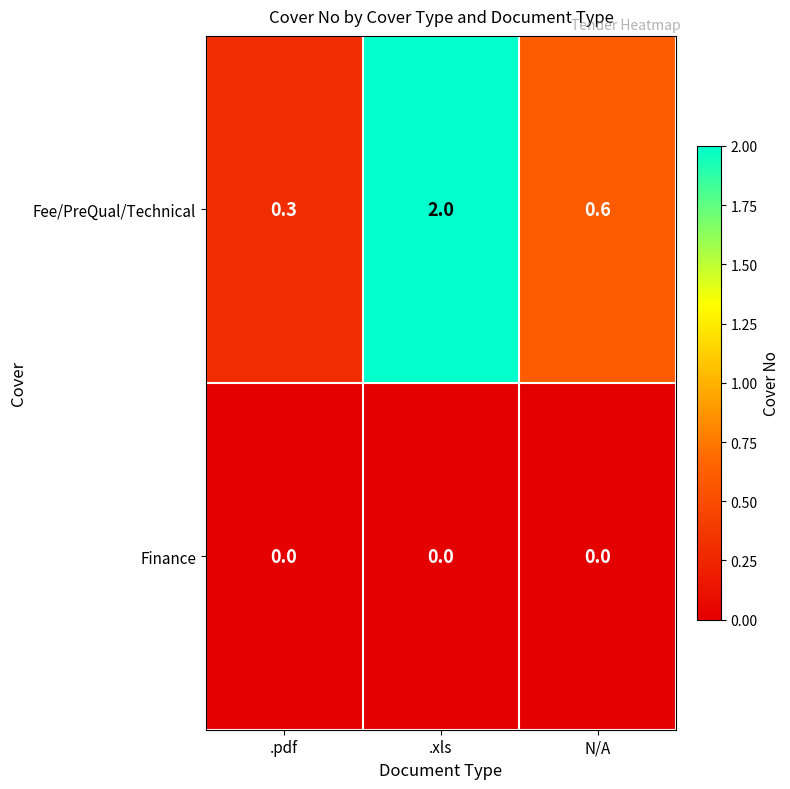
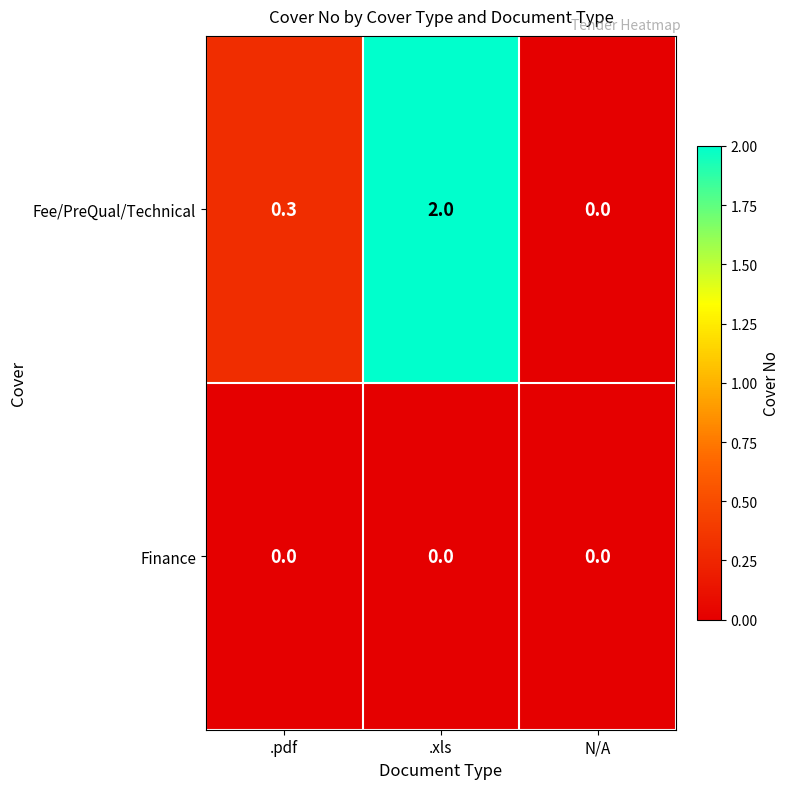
  {
    "Fee/PreQual/Technical": {
      ".pdf": 0.3,
      ".xls": 2.0,
-     "N/A": 0.6
+     "N/A": 0.0
    },
    "Finance": {
      ".pdf": 0.0,
      ".xls": 0.0,
      "N/A": 0.0
    }
  }
